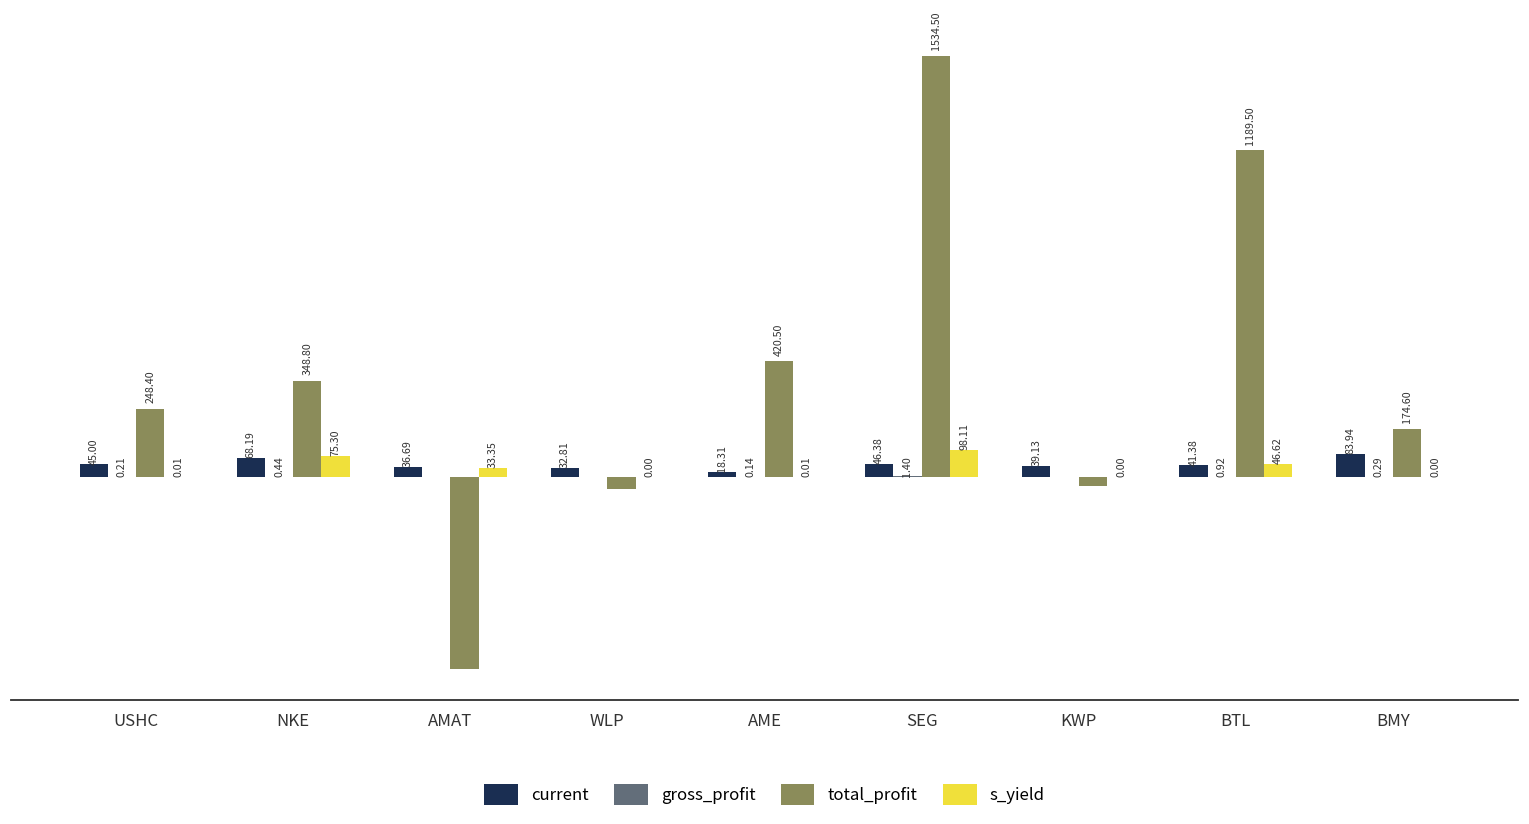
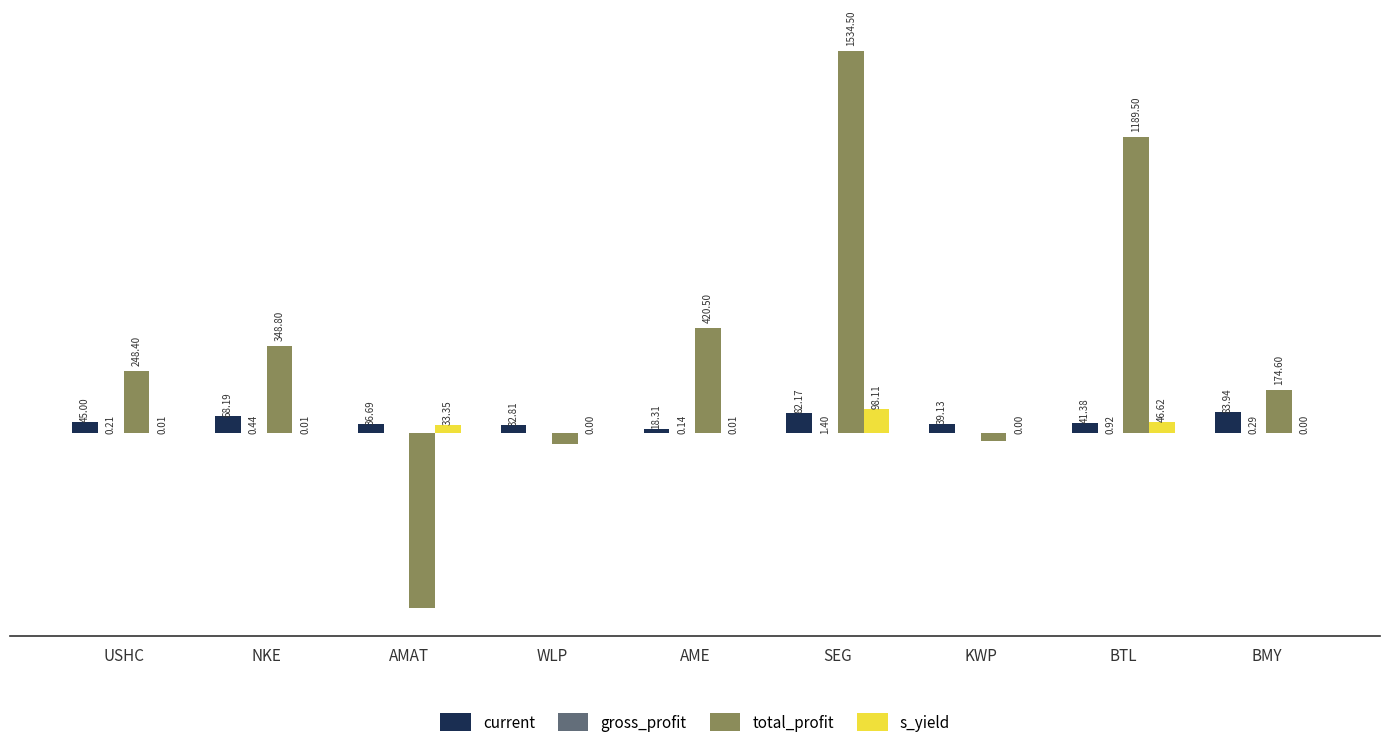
  {
    "current": {
      "USHC": 45.00,
      "NKE": 68.19,
      "AMAT": 36.69,
      "WLP": 32.81,
      "AME": 18.31,
-     "SEG": 46.38,
+     "SEG": 82.17,
      "KWP": 39.13,
      "BTL": 41.38,
      "BMY": 83.94
    },
    "s_yield": {
      "USHC": 0.01,
-     "NKE": 75.30,
+     "NKE": 0.01,
      "AMAT": 33.35,
      "WLP": 0.00,
      "AME": 0.01,
      "SEG": 98.11,
      "KWP": 0.00,
      "BTL": 46.62,
      "BMY": 0.00
    }
  }
